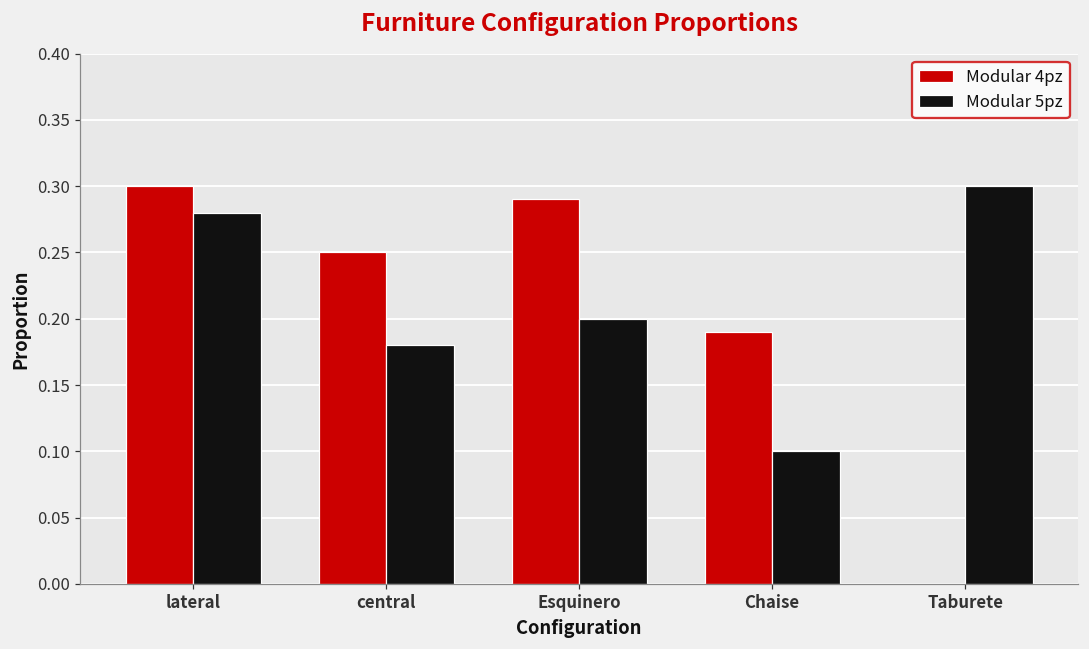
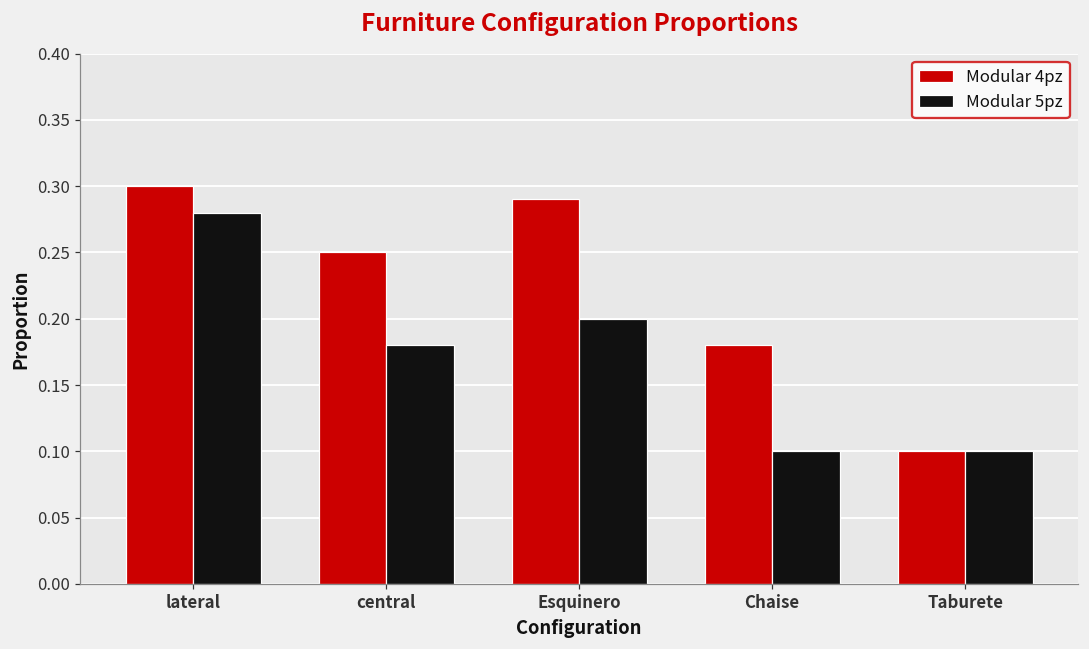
  {
    "Modular 4pz": {
      "lateral": 0.30,
      "central": 0.25,
      "Esquinero": 0.29,
-     "Chaise": 0.19,
-     "Taburete": 0.0
+     "Chaise": 0.18,
+     "Taburete": 0.1
    },
    "Modular 5pz": {
      "lateral": 0.280,
      "central": 0.180,
      "Esquinero": 0.2,
      "Chaise": 0.1,
-     "Taburete": 0.3
+     "Taburete": 0.1
    }
  }
